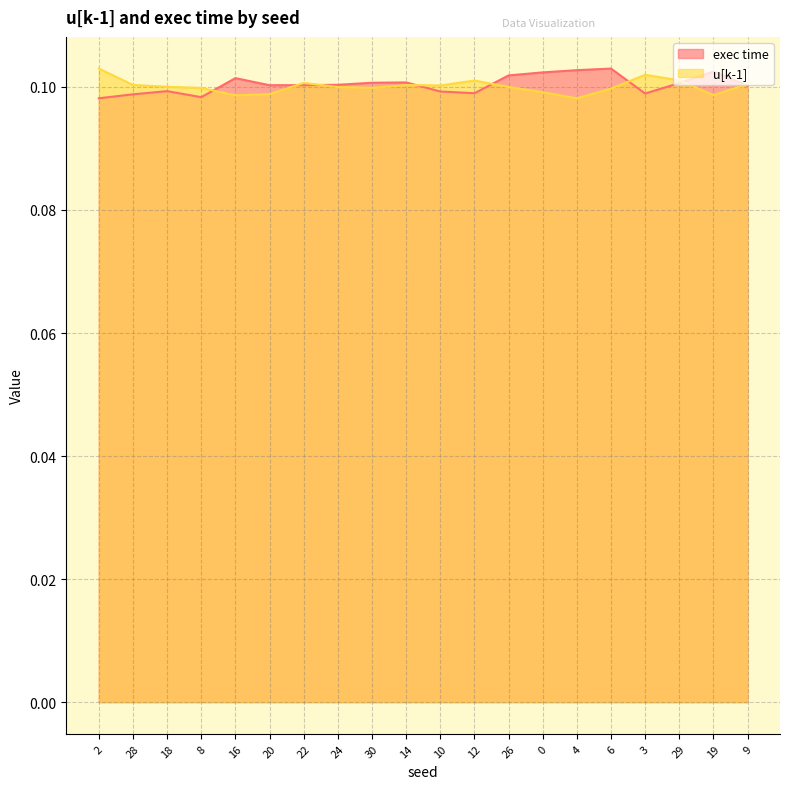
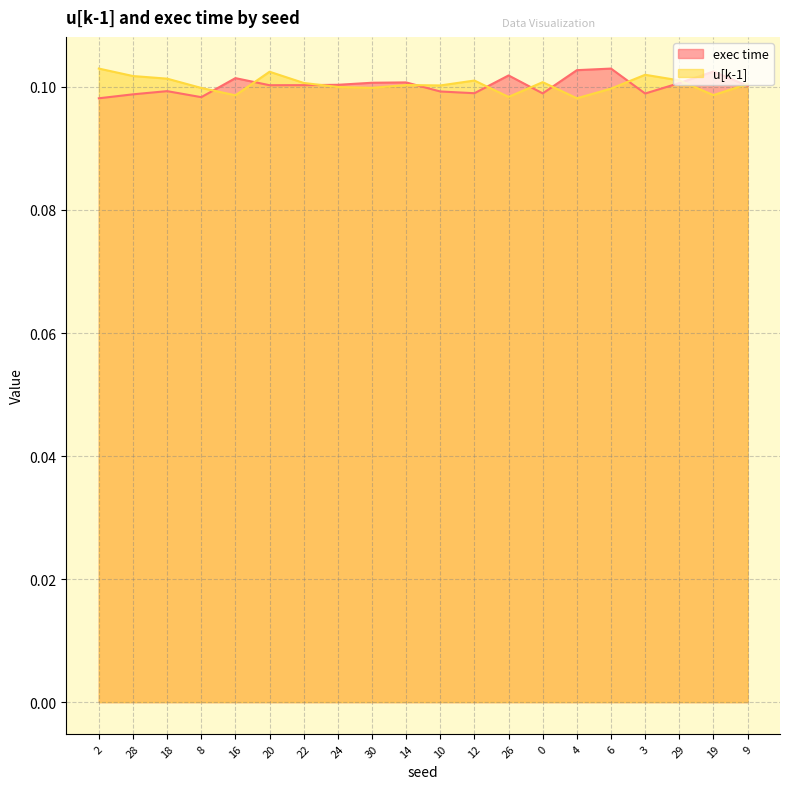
  {
    "exec time": {
      "2": 0.098,
      "28": 0.099,
      "18": 0.099,
      "8": 0.098,
      "16": 0.101,
      "20": 0.100,
      "30": 0.101,
      "14": 0.101,
      "10": 0.099,
      "12": 0.099,
      "26": 0.102,
-     "0": 0.102,
+     "0": 0.099,
      "4": 0.103,
      "6": 0.103,
      "3": 0.099
    },
    "u[k-1]": {
      "2": 0.103,
-     "28": 0.100,
-     "18": 0.100,
+     "28": 0.102,
+     "18": 0.101,
      "8": 0.100,
      "16": 0.099,
-     "20": 0.099,
+     "20": 0.102,
      "30": 0.100,
      "14": 0.100,
      "10": 0.100,
      "12": 0.101,
-     "26": 0.100,
-     "0": 0.099,
+     "26": 0.098,
+     "0": 0.101,
      "4": 0.098,
      "6": 0.100,
      "3": 0.102,
      "19": 0.099
    }
  }
